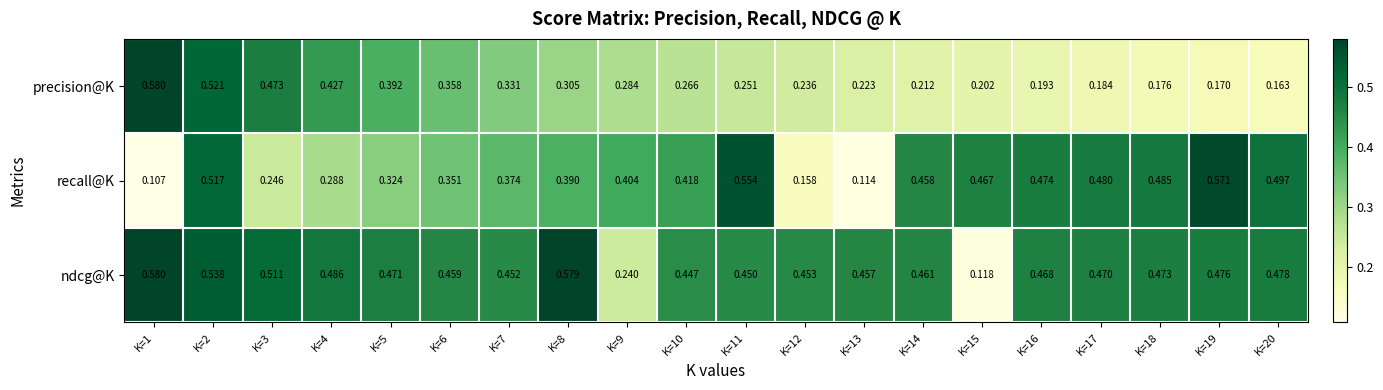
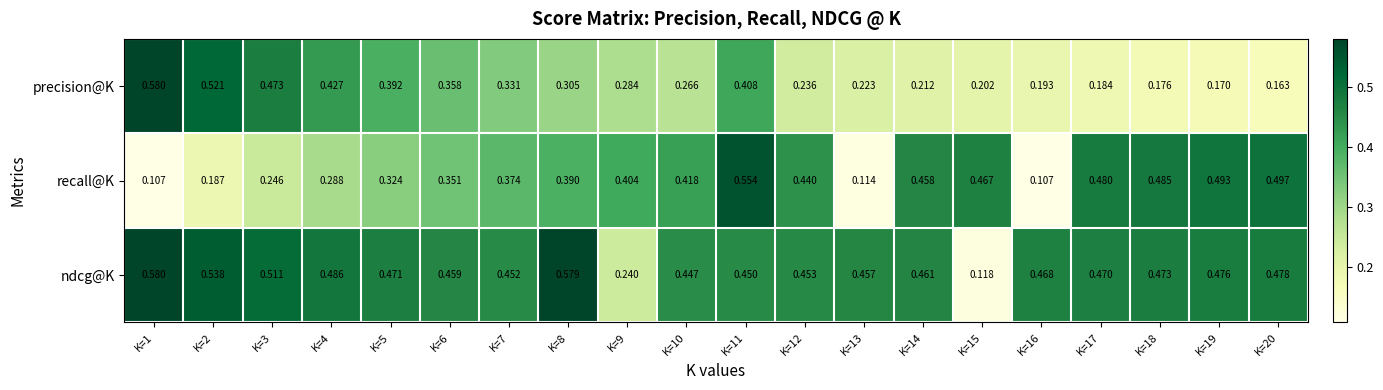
  {
    "precision@K": {
      "K=1": 0.580,
      "K=2": 0.521,
      "K=3": 0.473,
      "K=4": 0.427,
      "K=5": 0.392,
      "K=6": 0.358,
      "K=7": 0.331,
      "K=8": 0.305,
      "K=9": 0.284,
      "K=10": 0.266,
-     "K=11": 0.251,
+     "K=11": 0.408,
      "K=12": 0.236,
      "K=13": 0.223,
      "K=14": 0.212,
      "K=15": 0.202,
      "K=16": 0.193,
      "K=17": 0.184,
      "K=18": 0.176,
      "K=19": 0.170,
      "K=20": 0.163
    },
    "recall@K": {
      "K=1": 0.107,
-     "K=2": 0.517,
+     "K=2": 0.187,
      "K=3": 0.246,
      "K=4": 0.288,
      "K=5": 0.324,
      "K=6": 0.351,
      "K=7": 0.374,
      "K=8": 0.390,
      "K=9": 0.404,
      "K=10": 0.418,
      "K=11": 0.554,
-     "K=12": 0.158,
+     "K=12": 0.440,
      "K=13": 0.114,
      "K=14": 0.458,
      "K=15": 0.467,
-     "K=16": 0.474,
+     "K=16": 0.107,
      "K=17": 0.480,
      "K=18": 0.485,
-     "K=19": 0.571,
+     "K=19": 0.493,
      "K=20": 0.497
    },
    "ndcg@K": {
      "K=1": 0.580,
      "K=2": 0.538,
      "K=3": 0.511,
      "K=4": 0.486,
      "K=5": 0.471,
      "K=6": 0.459,
      "K=7": 0.452,
      "K=8": 0.579,
      "K=9": 0.240,
      "K=10": 0.447,
      "K=11": 0.450,
      "K=12": 0.453,
      "K=13": 0.457,
      "K=14": 0.461,
      "K=15": 0.118,
      "K=16": 0.468,
      "K=17": 0.470,
      "K=18": 0.473,
      "K=19": 0.476,
      "K=20": 0.478
    }
  }
